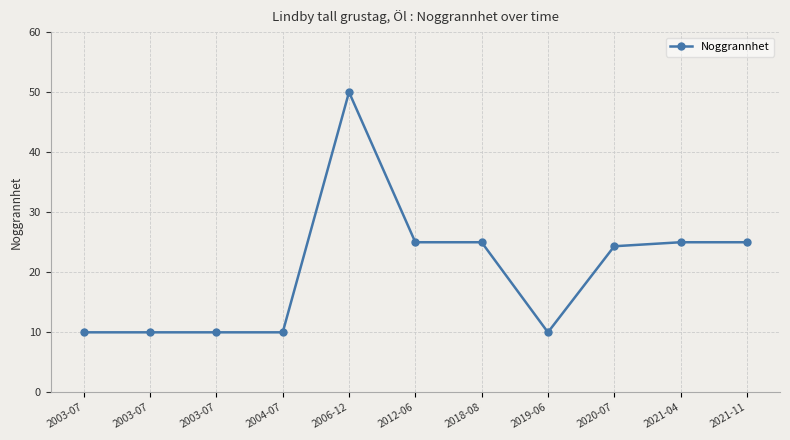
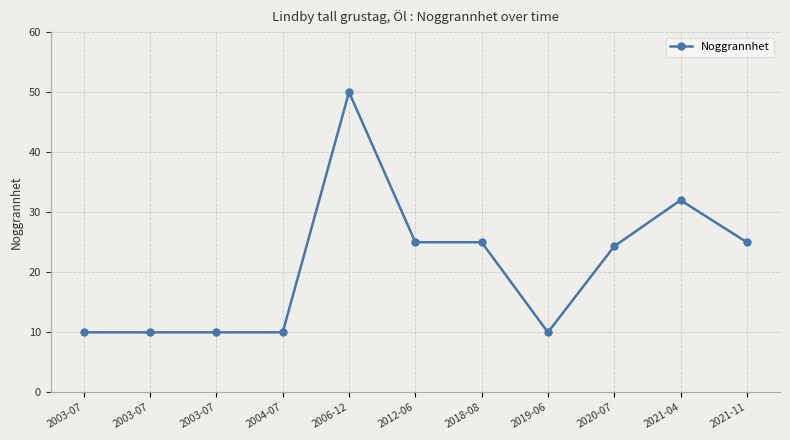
  {
    "2004-07": 10,
    "2006-12": 50,
    "2012-06": 25,
    "2018-08": 25,
    "2019-06": 10,
    "2020-07": 24,
-   "2021-04": 25,
+   "2021-04": 32,
    "2021-11": 25
  }
